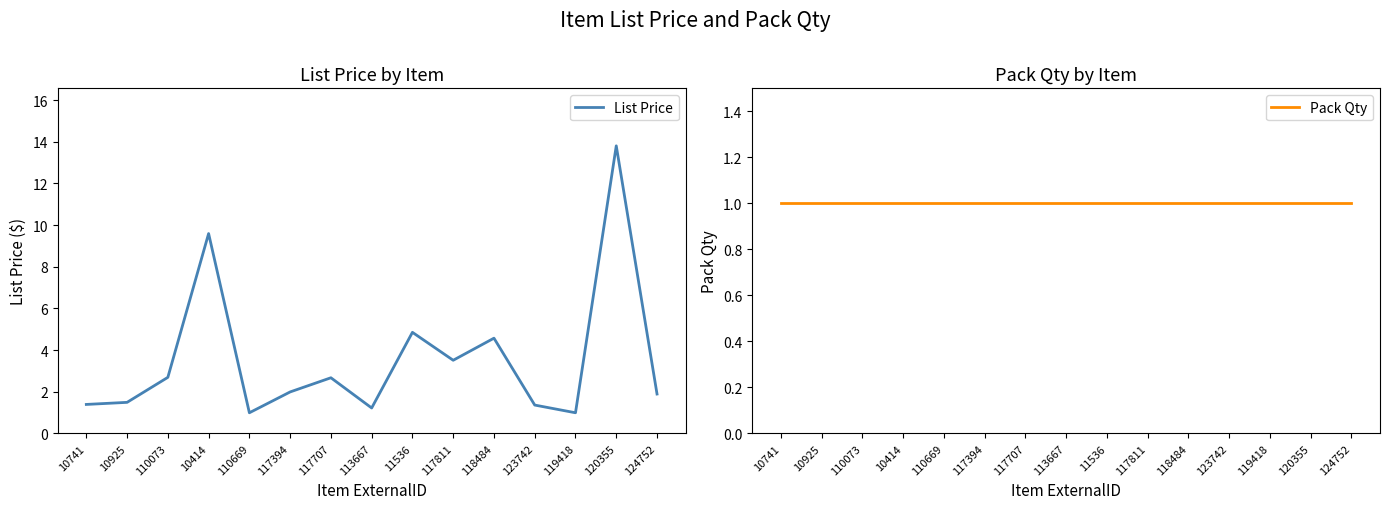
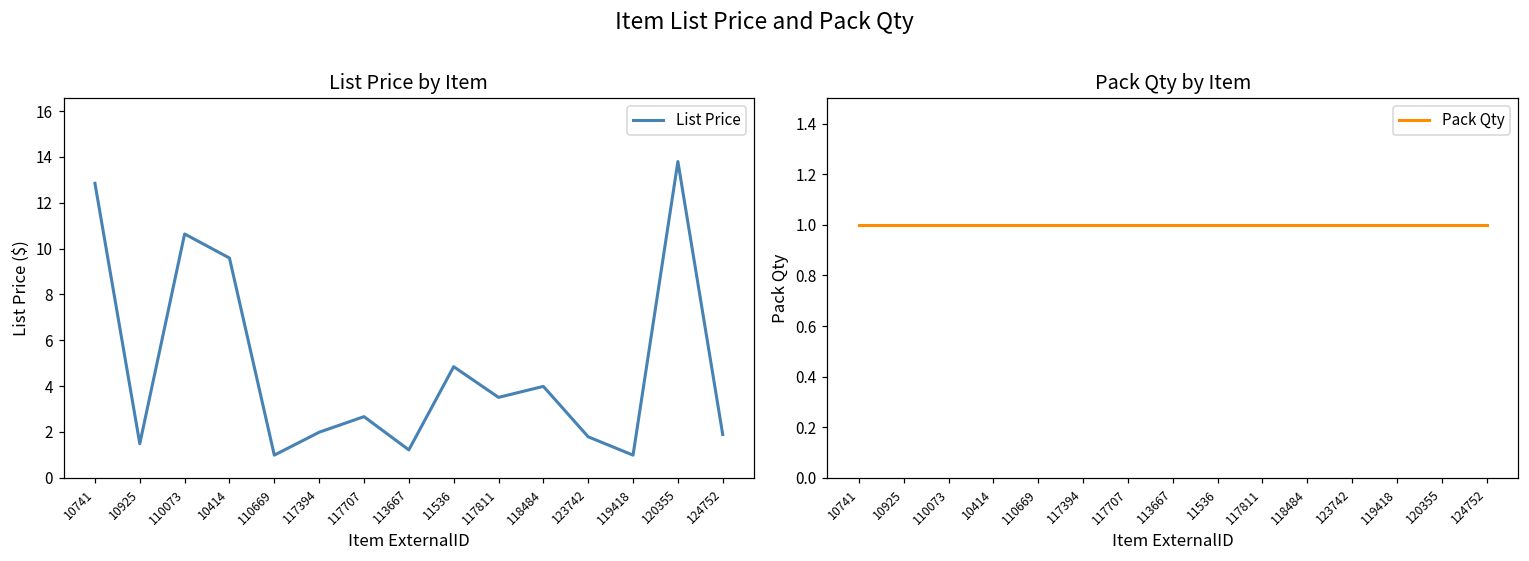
  {
    "List Price by Item": {
-     "10741": 1.4,
+     "10741": 12.9,
      "10925": 1.5,
-     "110073": 2.7,
+     "110073": 10.6,
      "10414": 9.6,
      "110669": 1.0,
      "117394": 2.0,
      "117707": 2.7,
      "113667": 1.2,
      "11536": 4.9,
      "117811": 3.5,
-     "118484": 4.6,
-     "123742": 1.4,
+     "118484": 4.0,
+     "123742": 1.8,
      "119418": 1.0,
      "120355": 13.8,
      "124752": 1.9
    },
    "Pack Qty by Item": {
      "10741": 1.00,
      "10925": 1.00,
      "110073": 1.00,
      "10414": 1.00,
      "110669": 1.00,
      "117394": 1.00,
      "117707": 1.00,
      "113667": 1.00,
      "11536": 1.00,
      "117811": 1.00,
      "118484": 1.00,
      "123742": 1.00,
      "119418": 1.00,
      "120355": 1.00,
      "124752": 1.00
    }
  }
